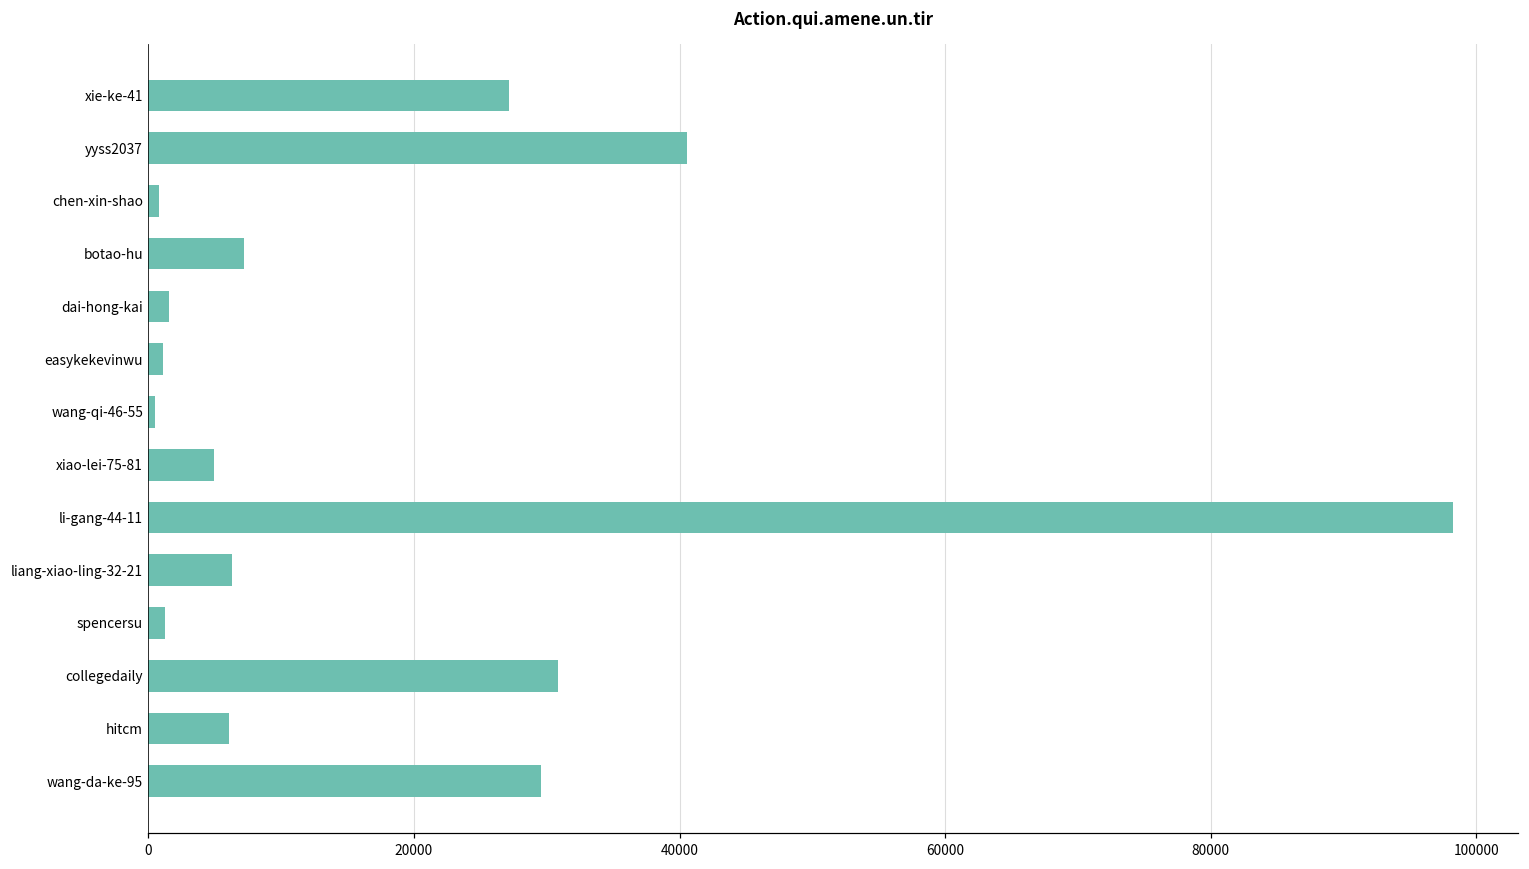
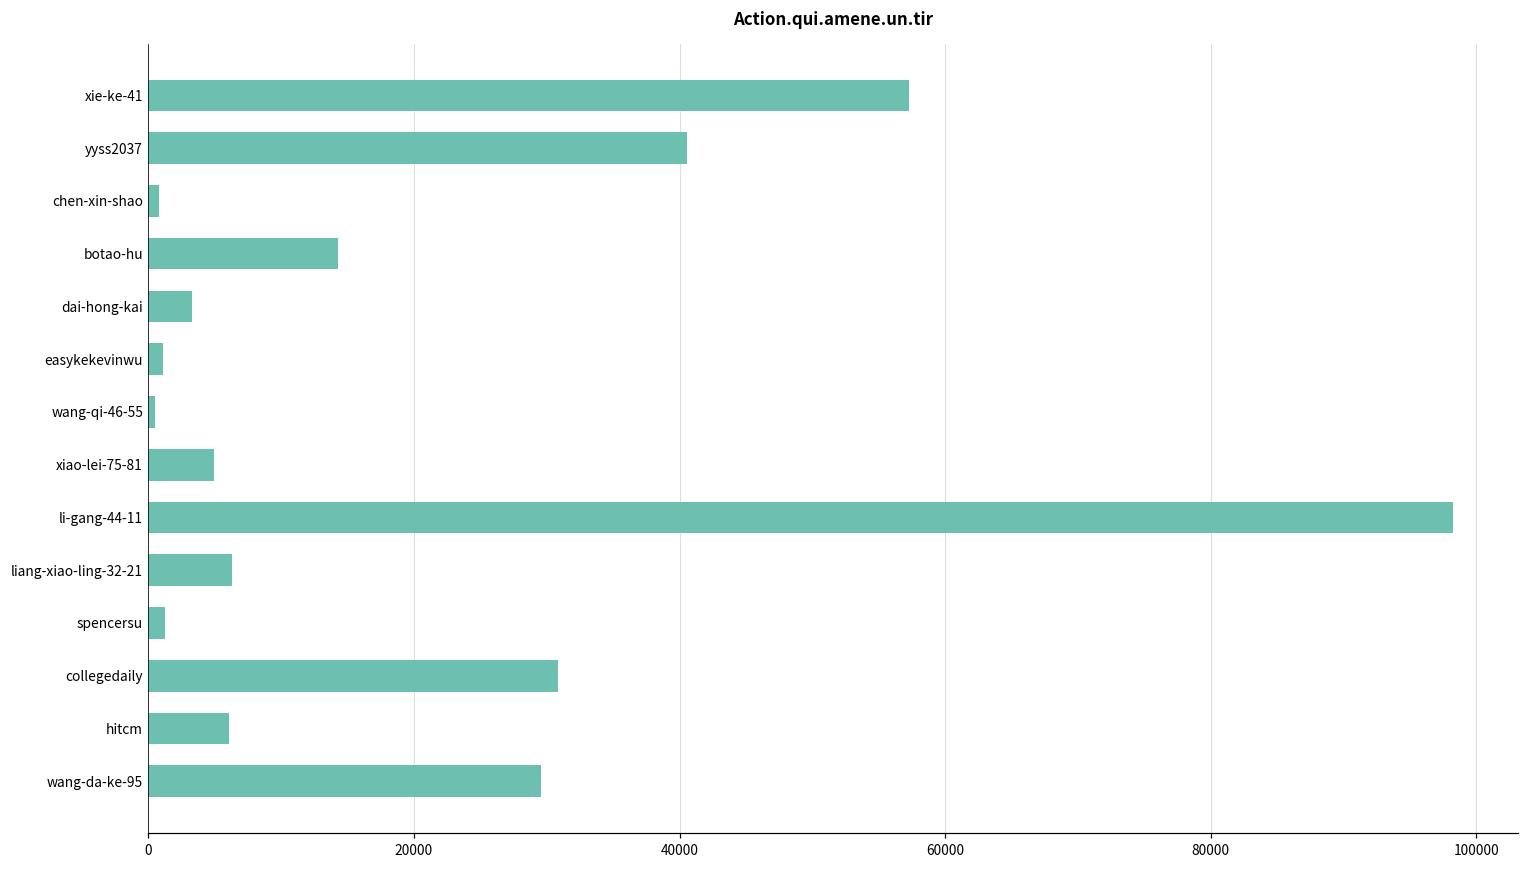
  {
-   "xie-ke-41": 27200,
+   "xie-ke-41": 57300,
    "yyss2037": 40600,
    "chen-xin-shao": 800,
-   "botao-hu": 7200,
-   "dai-hong-kai": 1500,
+   "botao-hu": 14300,
+   "dai-hong-kai": 3300,
    "easykekevinwu": 1100,
    "wang-qi-46-55": 500,
    "xiao-lei-75-81": 5000,
    "li-gang-44-11": 98200,
    "liang-xiao-ling-32-21": 6300,
    "spencersu": 1300,
    "collegedaily": 30800,
    "hitcm": 6100,
    "wang-da-ke-95": 29600
  }
